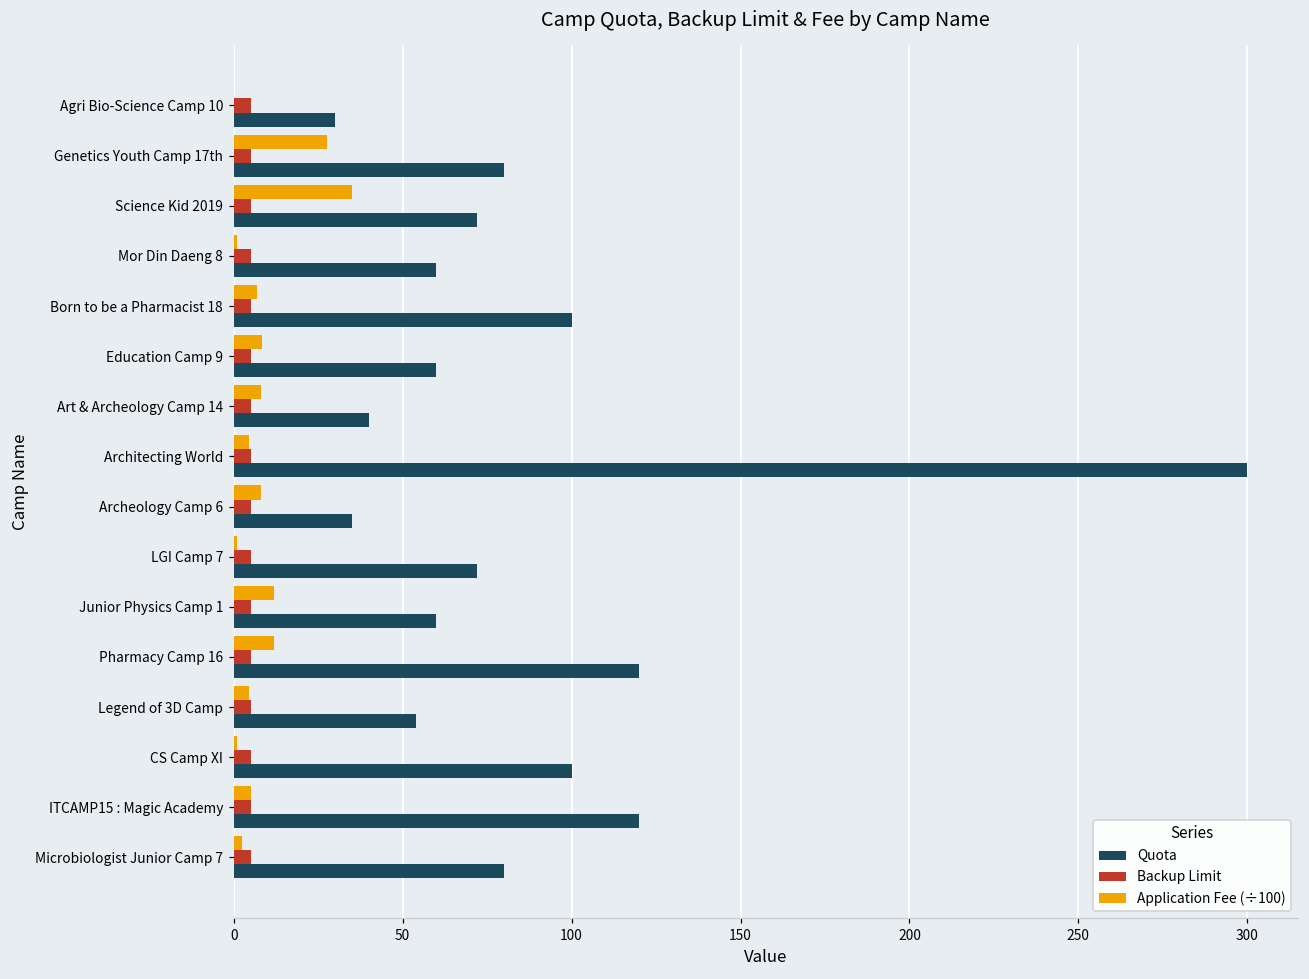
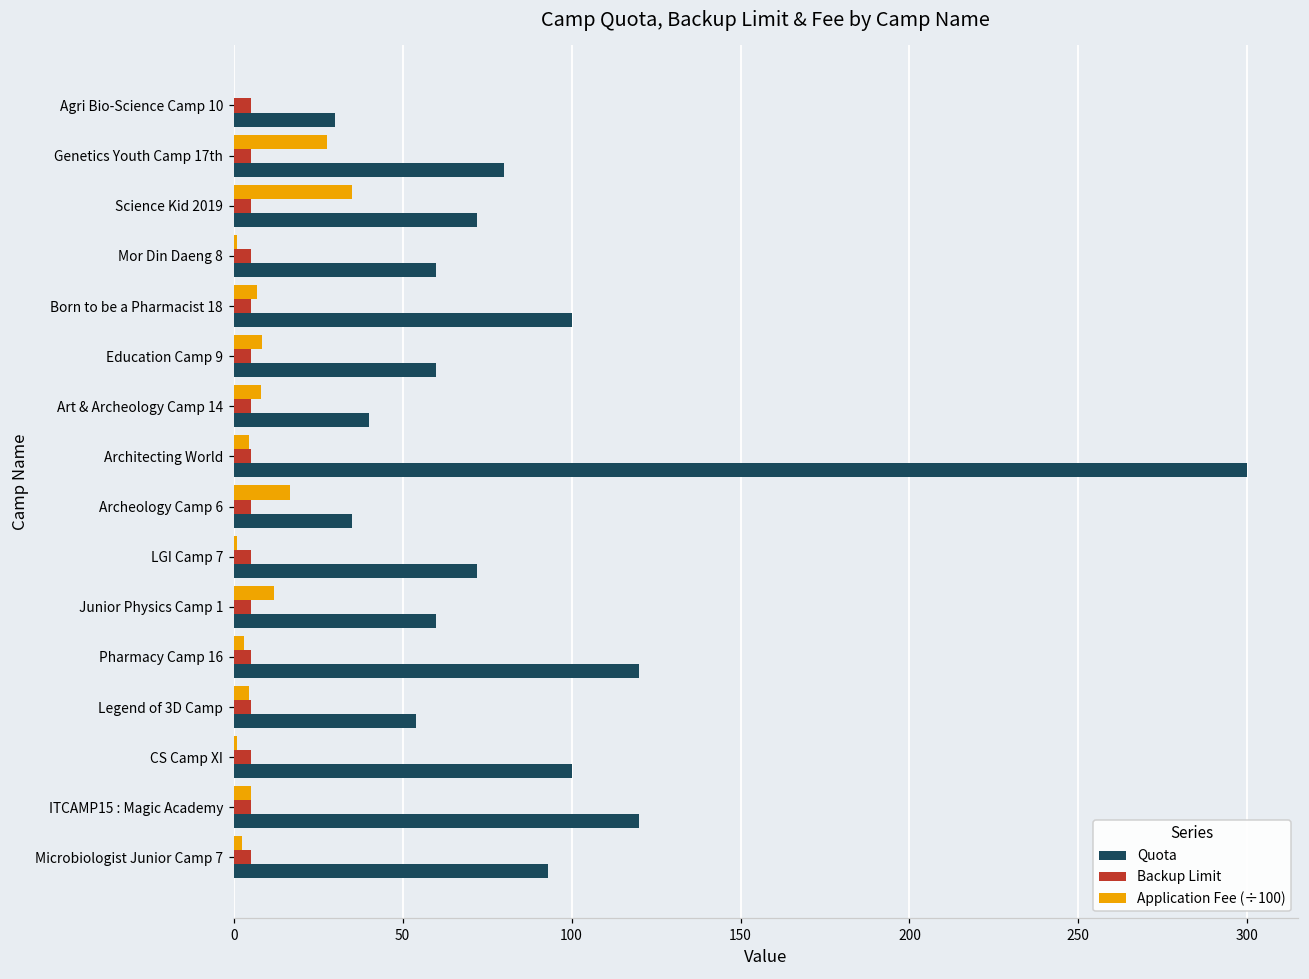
  {
    "Quota": {
      "Agri Bio-Science Camp 10": 30,
      "Genetics Youth Camp 17th": 80,
      "Science Kid 2019": 72,
      "Mor Din Daeng 8": 60,
      "Born to be a Pharmacist 18": 100,
      "Education Camp 9": 60,
      "Art & Archeology Camp 14": 40,
      "Architecting World": 300,
      "Archeology Camp 6": 35,
      "LGI Camp 7": 72,
      "Junior Physics Camp 1": 60,
      "Pharmacy Camp 16": 120,
      "Legend of 3D Camp": 54,
      "CS Camp XI": 100,
      "ITCAMP15 : Magic Academy": 120,
-     "Microbiologist Junior Camp 7": 80
+     "Microbiologist Junior Camp 7": 93
    },
    "Backup Limit": {
      "Agri Bio-Science Camp 10": 5,
      "Genetics Youth Camp 17th": 5,
      "Science Kid 2019": 5,
      "Mor Din Daeng 8": 5,
      "Born to be a Pharmacist 18": 5,
      "Education Camp 9": 5,
      "Art & Archeology Camp 14": 5,
      "Architecting World": 5,
      "Archeology Camp 6": 5,
      "LGI Camp 7": 5,
      "Junior Physics Camp 1": 5,
      "Pharmacy Camp 16": 5,
      "Legend of 3D Camp": 5,
      "CS Camp XI": 5,
      "ITCAMP15 : Magic Academy": 5,
      "Microbiologist Junior Camp 7": 5
    },
    "Application Fee (÷100)": {
      "Agri Bio-Science Camp 10": 0,
      "Genetics Youth Camp 17th": 28,
      "Science Kid 2019": 35,
      "Mor Din Daeng 8": 1,
      "Born to be a Pharmacist 18": 7,
      "Education Camp 9": 9,
      "Art & Archeology Camp 14": 8,
      "Architecting World": 5,
-     "Archeology Camp 6": 8,
+     "Archeology Camp 6": 17,
      "LGI Camp 7": 1,
      "Junior Physics Camp 1": 12,
-     "Pharmacy Camp 16": 12,
+     "Pharmacy Camp 16": 3,
      "Legend of 3D Camp": 5,
      "CS Camp XI": 1,
      "ITCAMP15 : Magic Academy": 5,
      "Microbiologist Junior Camp 7": 3
    }
  }
